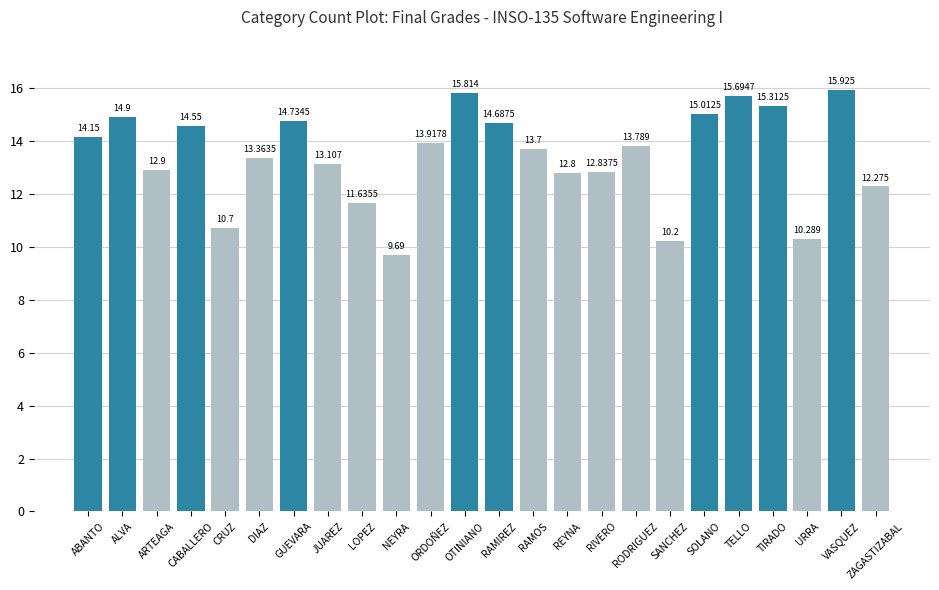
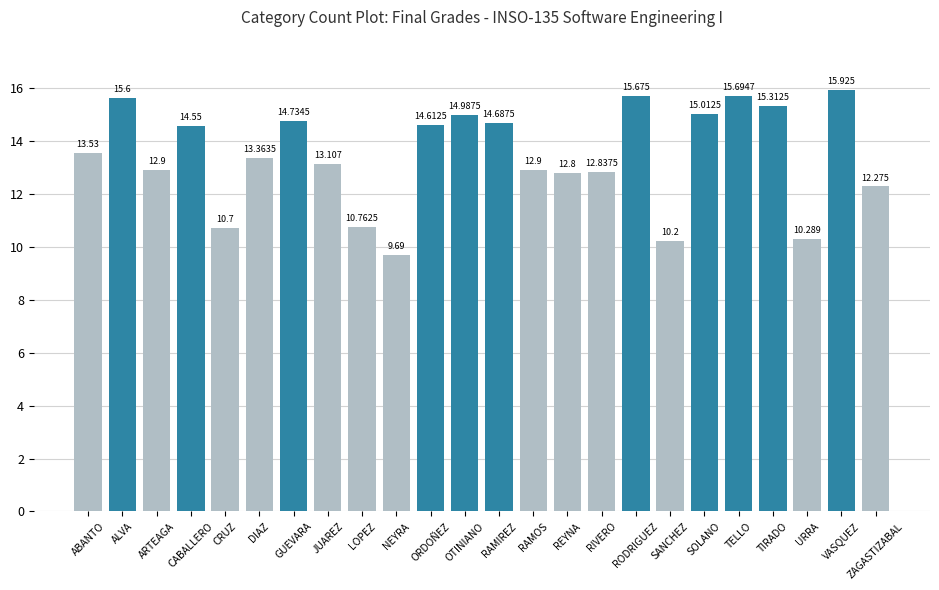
  {
-   "ABANTO": 14.15,
-   "ALVA": 14.9,
+   "ABANTO": 13.53,
+   "ALVA": 15.6,
    "ARTEAGA": 12.9,
    "CABALLERO": 14.55,
    "CRUZ": 10.7,
    "DIAZ": 13.3635,
    "GUEVARA": 14.7345,
    "JUAREZ": 13.107,
-   "LOPEZ": 11.6355,
+   "LOPEZ": 10.7625,
    "NEYRA": 9.69,
-   "ORDOÑEZ": 13.9178,
-   "OTINIANO": 15.814,
+   "ORDOÑEZ": 14.6125,
+   "OTINIANO": 14.9875,
    "RAMIREZ": 14.6875,
-   "RAMOS": 13.7,
+   "RAMOS": 12.9,
    "REYNA": 12.8,
    "RIVERO": 12.8375,
-   "RODRIGUEZ": 13.789,
+   "RODRIGUEZ": 15.675,
    "SANCHEZ": 10.2,
    "SOLANO": 15.0125,
    "TELLO": 15.6947,
    "TIRADO": 15.3125,
    "URRA": 10.289,
    "VASQUEZ": 15.925,
    "ZAGASTIZABAL": 12.275
  }
